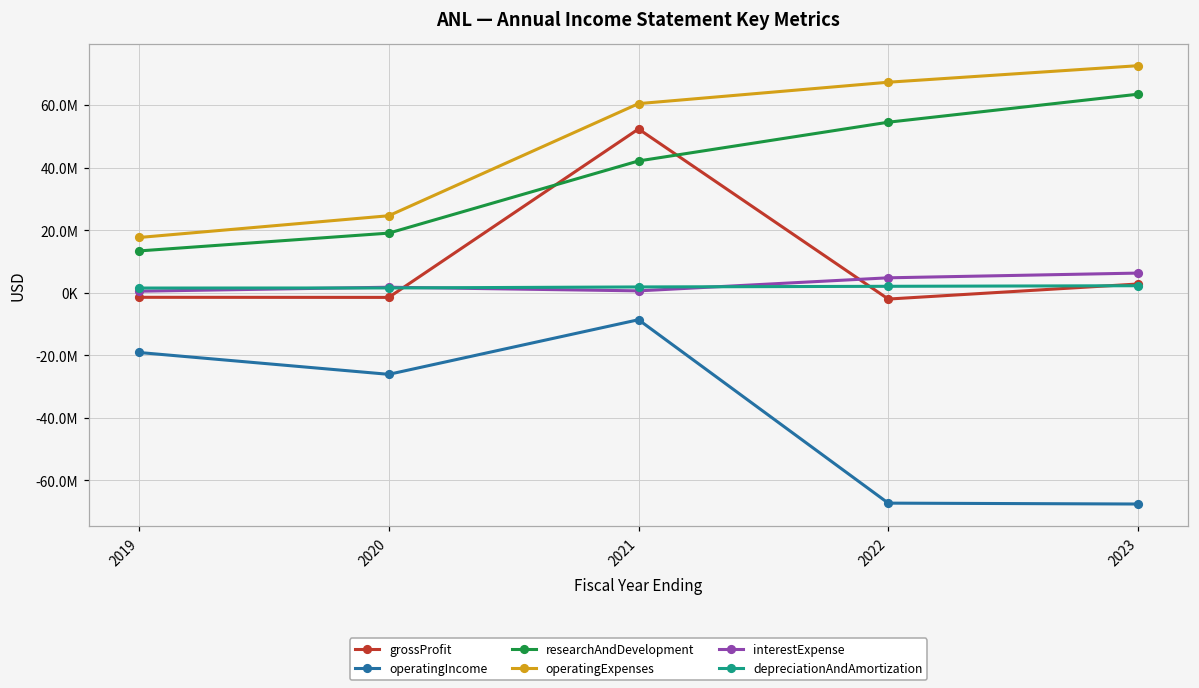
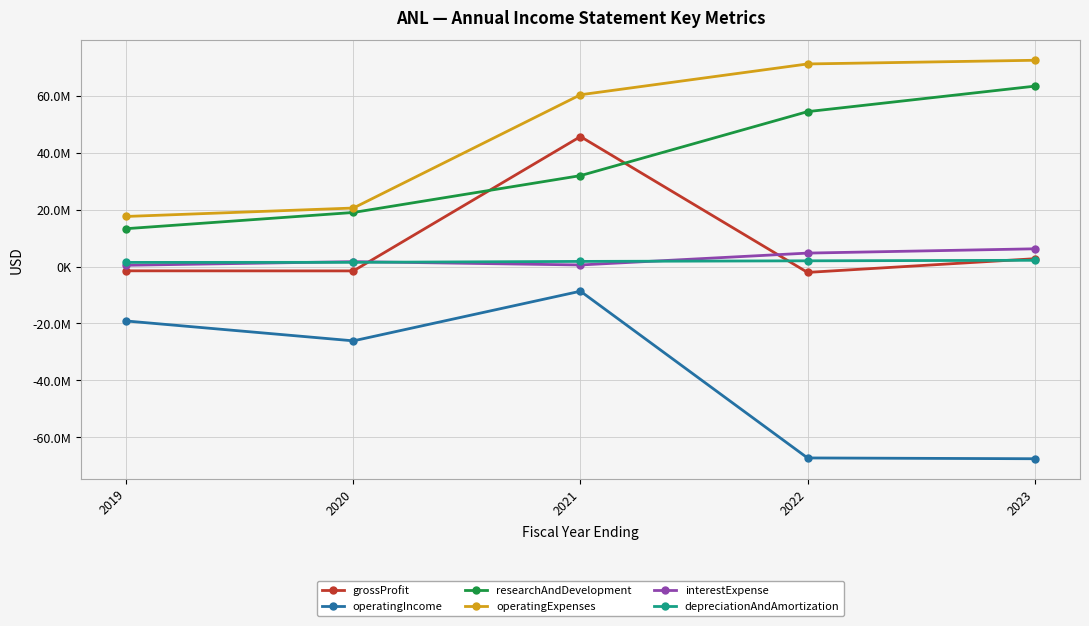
  {
    "grossProfit": {
      "2019": -1000000,
      "2020": -2000000,
-     "2021": 52000000,
+     "2021": 46000000,
      "2022": -2000000
    },
    "researchAndDevelopment": {
      "2019": 13000000,
      "2020": 19000000,
-     "2021": 42000000,
+     "2021": 32000000,
      "2022": 54000000,
      "2023": 63000000
    },
    "operatingExpenses": {
      "2019": 18000000,
-     "2020": 25000000,
+     "2020": 21000000,
      "2021": 60000000,
-     "2022": 67000000,
+     "2022": 71000000,
      "2023": 73000000
    },
    "interestExpense": {
      "2019": 0,
      "2021": 1000000,
      "2022": 5000000,
      "2023": 6000000
    }
  }
